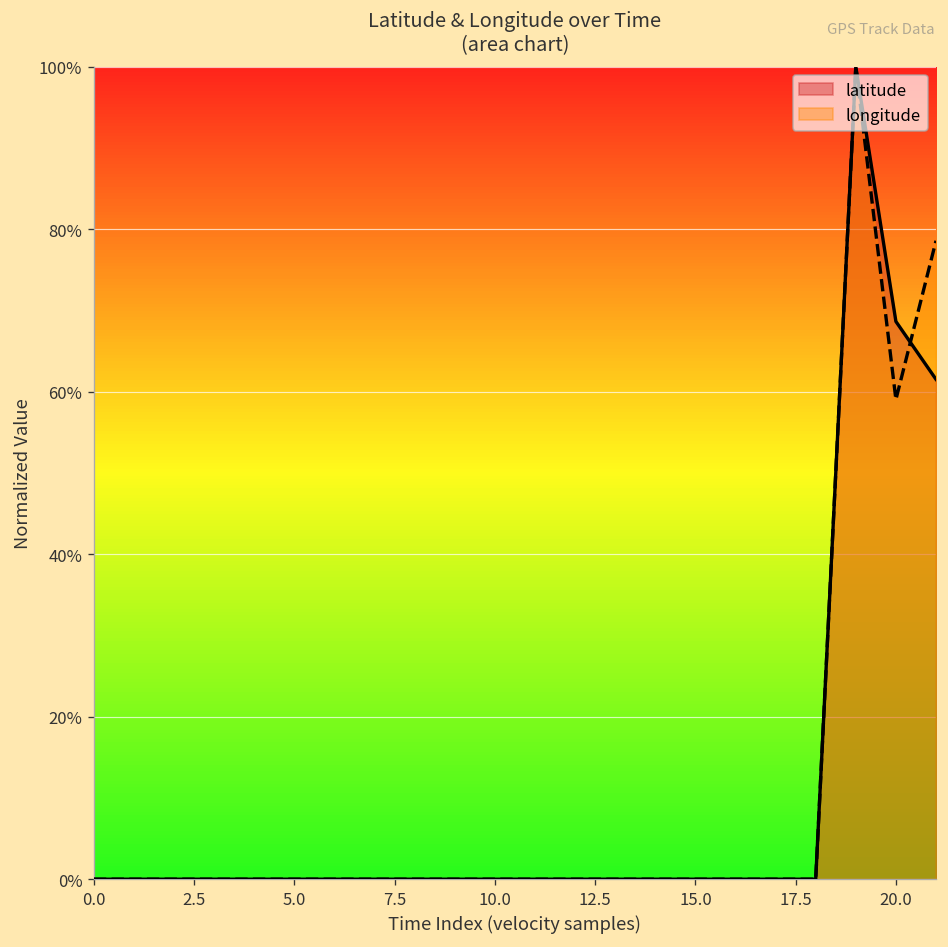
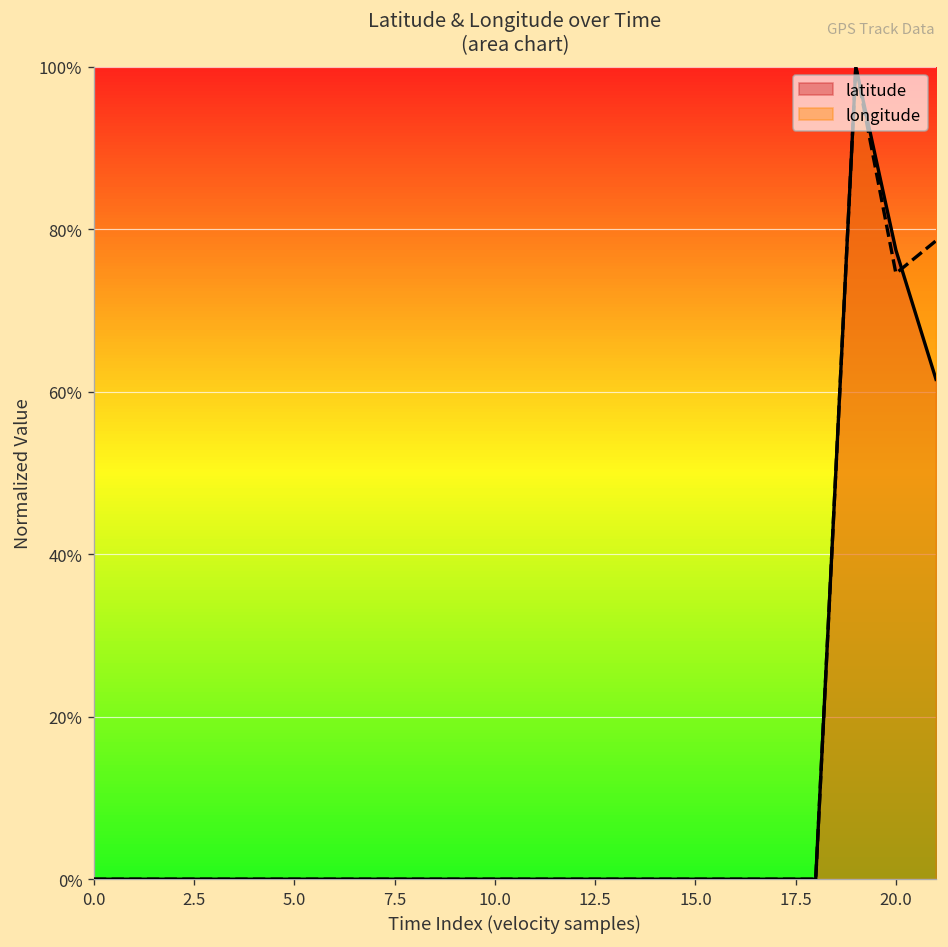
  {
    "latitude": {
-     "20.0": "69%"
+     "20.0": "77%"
    },
    "longitude": {
-     "20.0": "59%"
+     "20.0": "75%"
    }
  }
